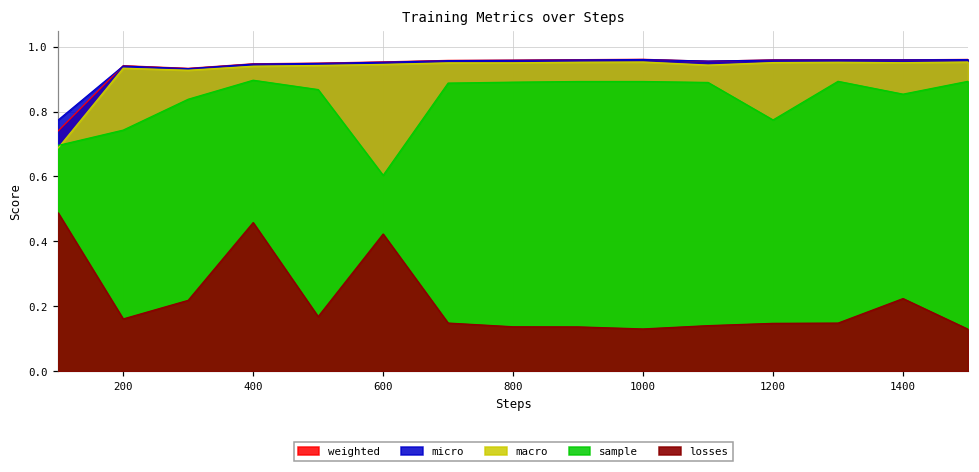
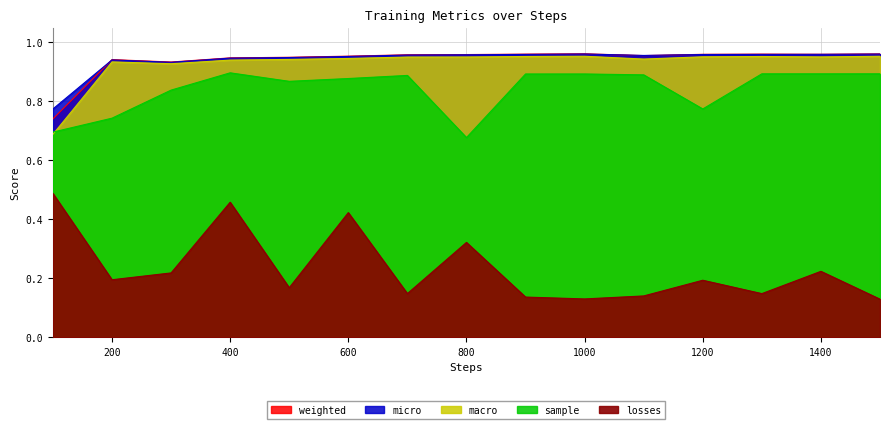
  {
    "sample": {
      "200": 0.74,
      "400": 0.90,
-     "600": 0.60,
-     "800": 0.89,
+     "600": 0.88,
+     "800": 0.68,
      "1000": 0.89,
      "1200": 0.77,
-     "1400": 0.85
+     "1400": 0.89
    },
    "losses": {
-     "200": 0.16,
+     "200": 0.19,
      "400": 0.46,
      "600": 0.42,
-     "800": 0.14,
+     "800": 0.32,
      "1000": 0.13,
-     "1200": 0.15,
+     "1200": 0.19,
      "1400": 0.22
    }
  }
